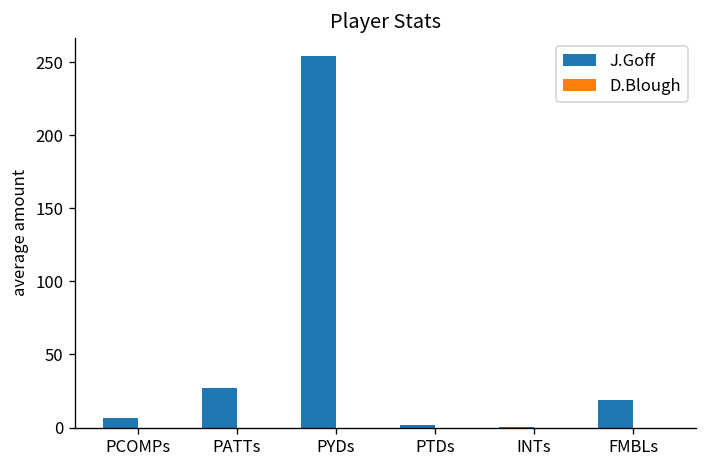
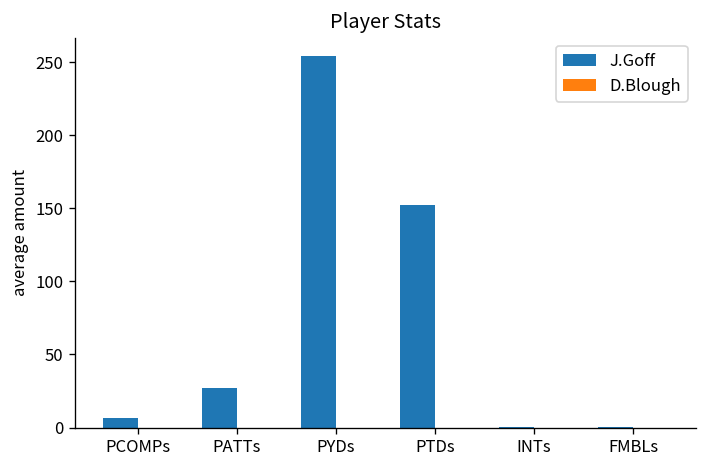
  {
    "J.Goff": {
      "PCOMPs": 7,
      "PATTs": 27,
      "PYDs": 254,
-     "PTDs": 2,
-     "FMBLs": 19
+     "PTDs": 152,
+     "FMBLs": 0
    },
    "D.Blough": {
      "PCOMPs": 0,
      "PATTs": 0,
      "PYDs": 0,
      "PTDs": 0,
      "INTs": 0,
      "FMBLs": 0
    }
  }
